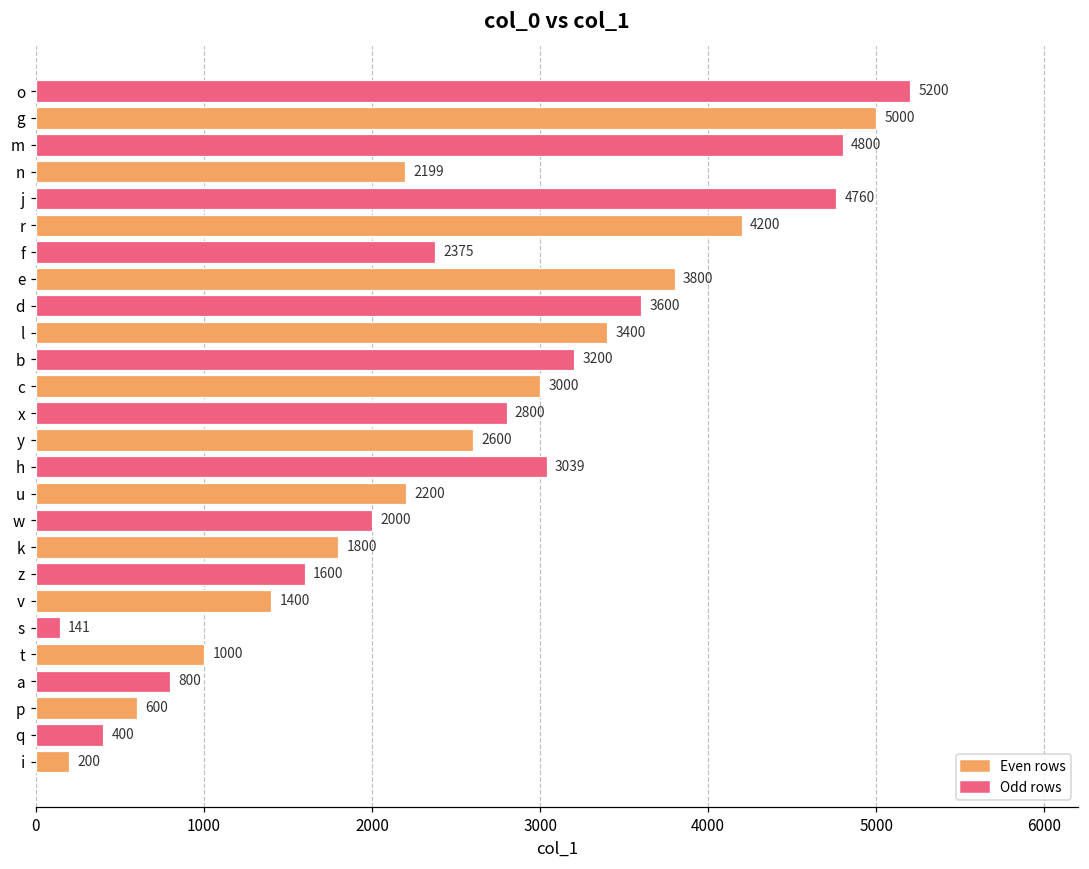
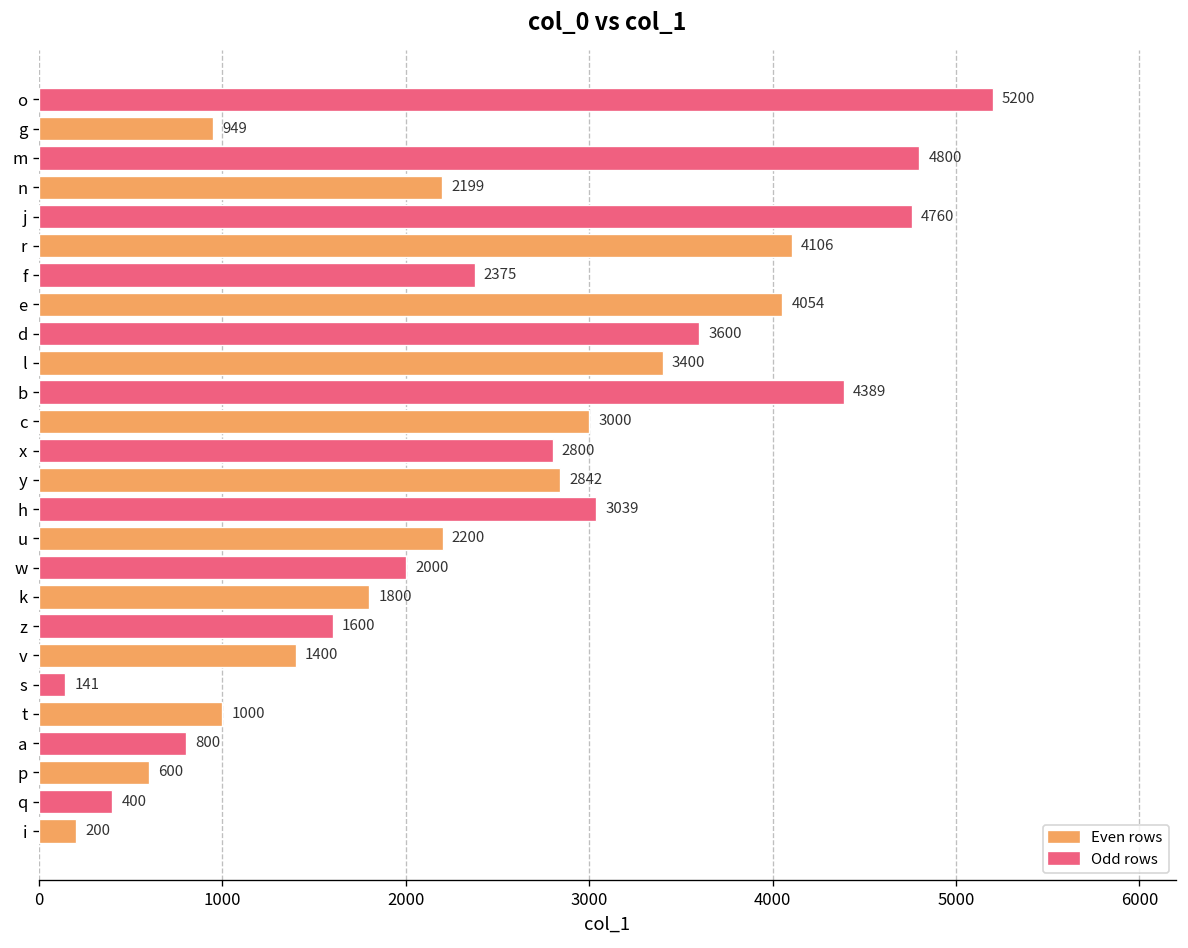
  {
    "o": 5200,
-   "g": 5000,
+   "g": 949,
    "m": 4800,
    "n": 2199,
    "j": 4760,
-   "r": 4200,
+   "r": 4106,
    "f": 2375,
-   "e": 3800,
+   "e": 4054,
    "d": 3600,
    "l": 3400,
-   "b": 3200,
+   "b": 4389,
    "c": 3000,
    "x": 2800,
-   "y": 2600,
+   "y": 2842,
    "h": 3039,
    "u": 2200,
    "w": 2000,
    "k": 1800,
    "z": 1600,
    "v": 1400,
    "s": 141,
    "t": 1000,
    "a": 800,
    "p": 600,
    "q": 400,
    "i": 200
  }
